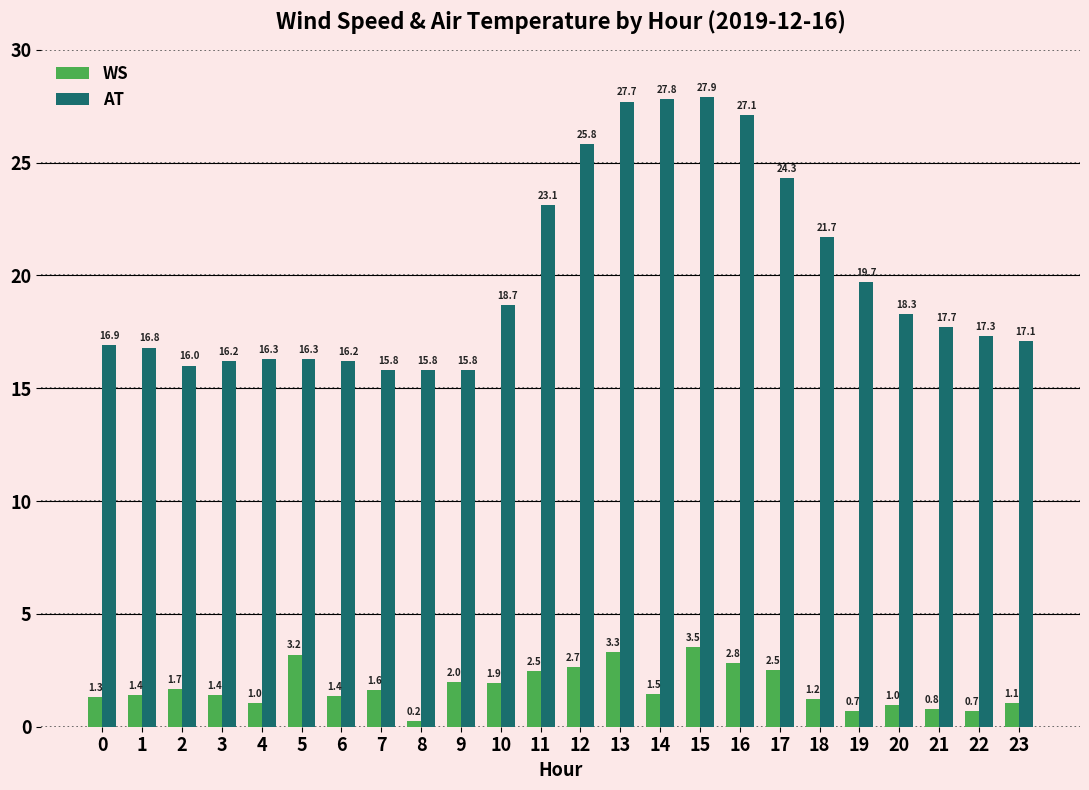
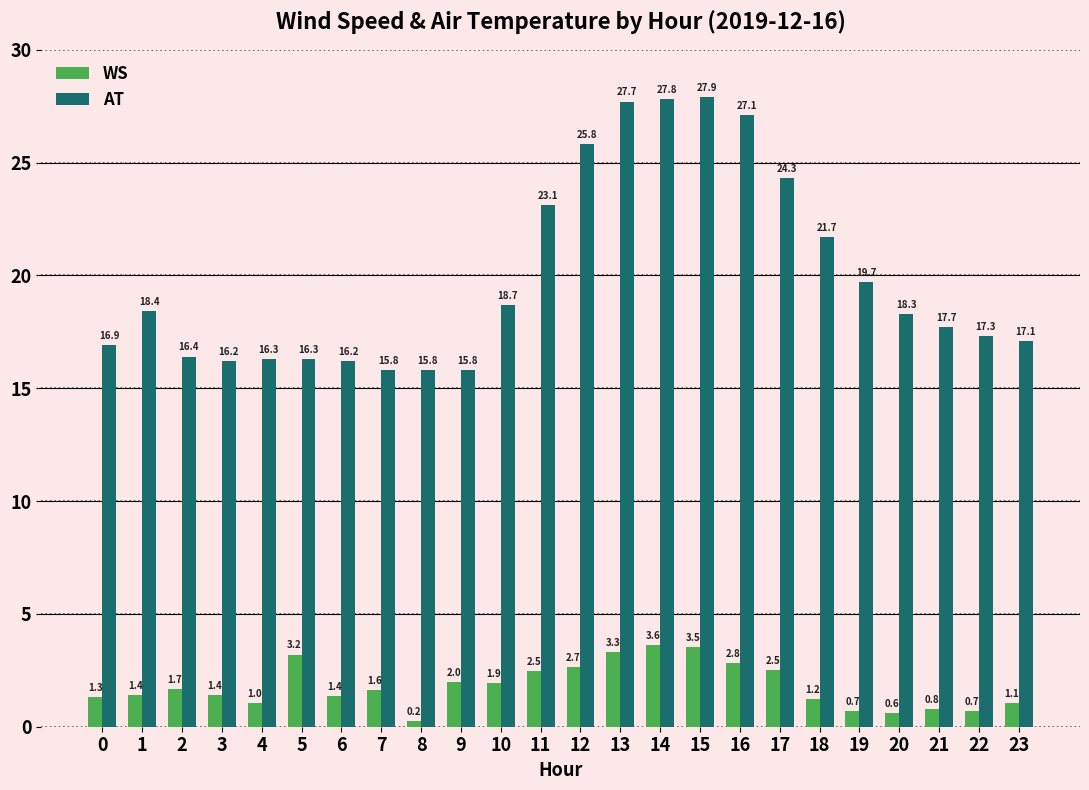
  {
    "WS": {
      "0": 1.3,
      "1": 1.4,
      "2": 1.7,
      "3": 1.4,
      "4": 1.0,
      "5": 3.2,
      "6": 1.4,
      "7": 1.6,
      "8": 0.2,
      "9": 2.0,
      "10": 1.9,
      "11": 2.5,
      "12": 2.7,
      "13": 3.3,
-     "14": 1.5,
+     "14": 3.6,
      "15": 3.5,
      "16": 2.8,
      "17": 2.5,
      "18": 1.2,
      "19": 0.7,
-     "20": 1.0,
+     "20": 0.6,
      "21": 0.8,
      "22": 0.7,
      "23": 1.1
    },
    "AT": {
      "0": 16.9,
-     "1": 16.8,
-     "2": 16.0,
+     "1": 18.4,
+     "2": 16.4,
      "3": 16.2,
      "4": 16.3,
      "5": 16.3,
      "6": 16.2,
      "7": 15.8,
      "8": 15.8,
      "9": 15.8,
      "10": 18.7,
      "11": 23.1,
      "12": 25.8,
      "13": 27.7,
      "14": 27.8,
      "15": 27.9,
      "16": 27.1,
      "17": 24.3,
      "18": 21.7,
      "19": 19.7,
      "20": 18.3,
      "21": 17.7,
      "22": 17.3,
      "23": 17.1
    }
  }
